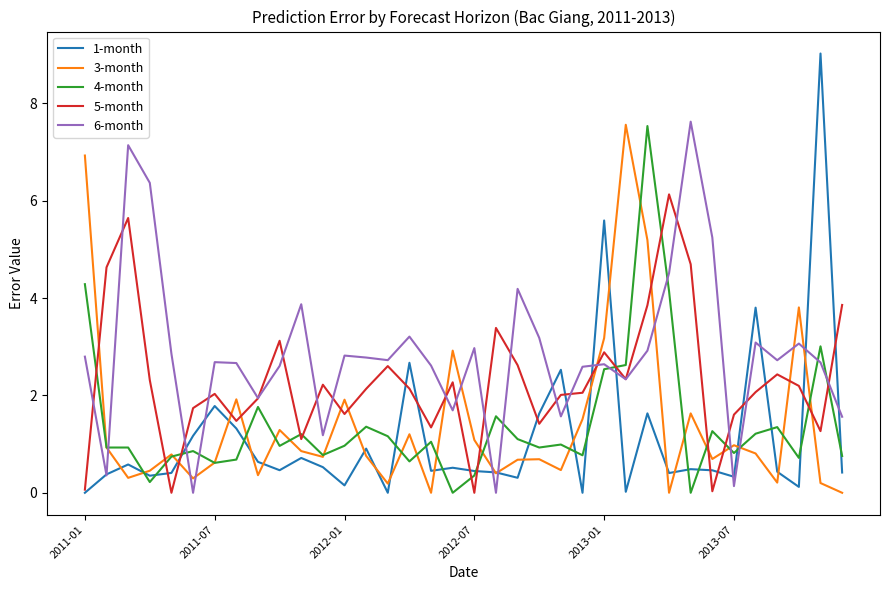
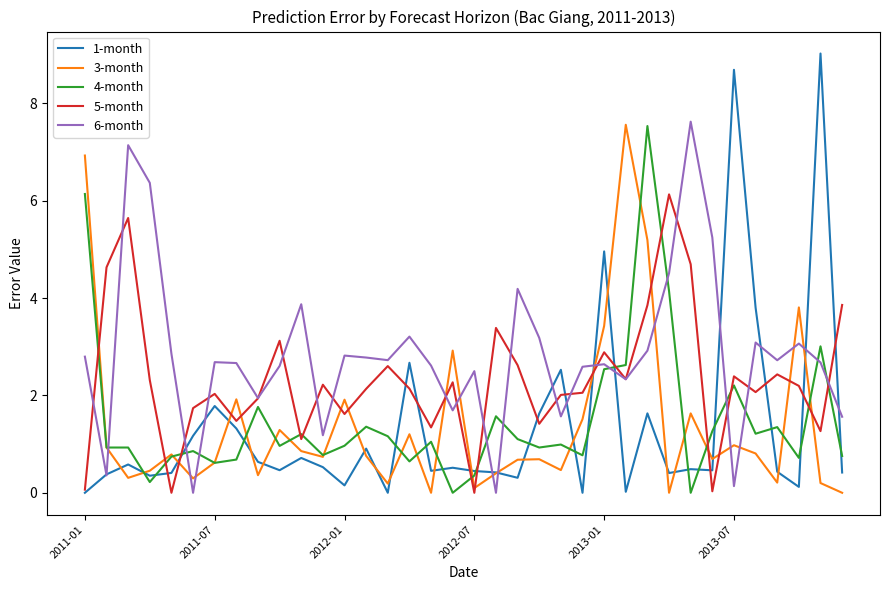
  {
    "1-month": {
      "2011-01": 0.0,
      "2011-07": 1.8,
      "2012-01": 0.2,
      "2012-07": 0.4,
-     "2013-01": 5.6,
-     "2013-07": 0.3
+     "2013-01": 5.0,
+     "2013-07": 8.7
    },
    "3-month": {
      "2011-01": 6.9,
      "2012-01": 1.9,
-     "2012-07": 1.1,
-     "2013-01": 3.2,
+     "2012-07": 0.1,
+     "2013-01": 3.4,
      "2013-07": 1.0
    },
    "4-month": {
-     "2011-01": 4.3,
+     "2011-01": 6.1,
      "2012-01": 1.0,
      "2012-07": 0.4,
      "2013-01": 2.5,
-     "2013-07": 0.8
+     "2013-07": 2.2
    },
    "5-month": {
      "2011-01": 0.1,
      "2011-07": 2.0,
      "2012-01": 1.6,
      "2012-07": 0.0,
      "2013-01": 2.9,
-     "2013-07": 1.6
+     "2013-07": 2.4
    },
    "6-month": {
      "2011-01": 2.8,
      "2011-07": 2.7,
      "2012-01": 2.8,
-     "2012-07": 3.0,
+     "2012-07": 2.5,
      "2013-01": 2.6,
      "2013-07": 0.1
    }
  }
